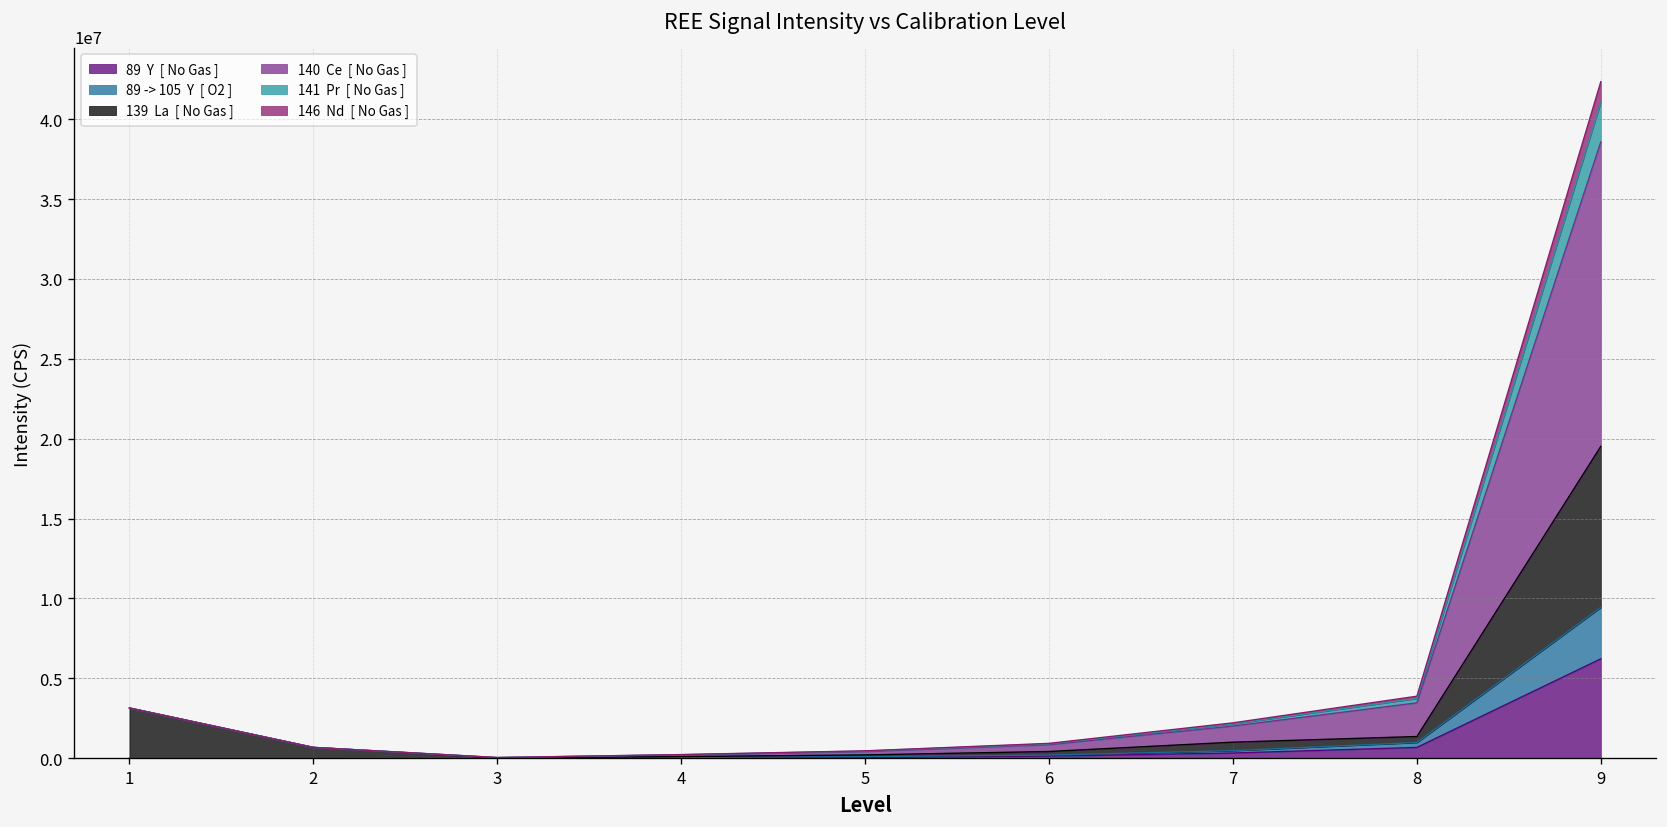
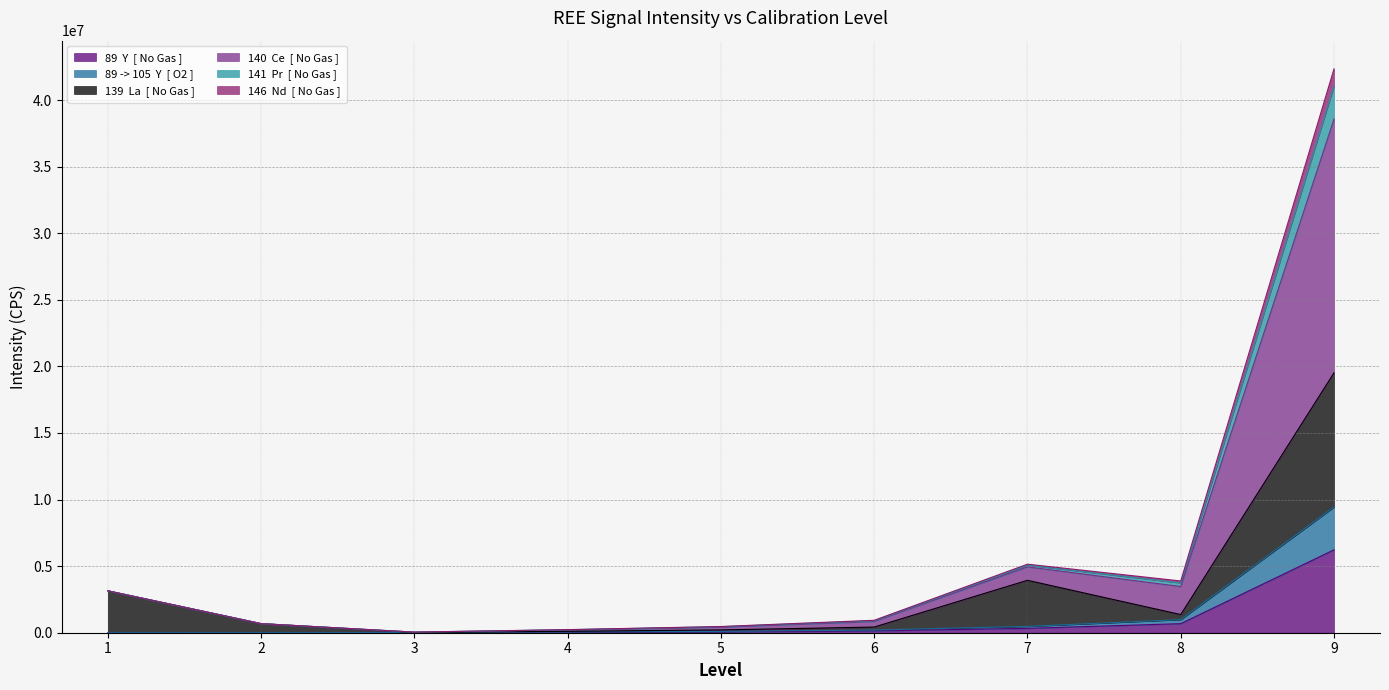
  {
    "139 La [ No Gas ]": {
      "6": 200000,
-     "7": 500000,
+     "7": 3500000,
      "8": 400000,
      "9": 10100000
    }
  }
